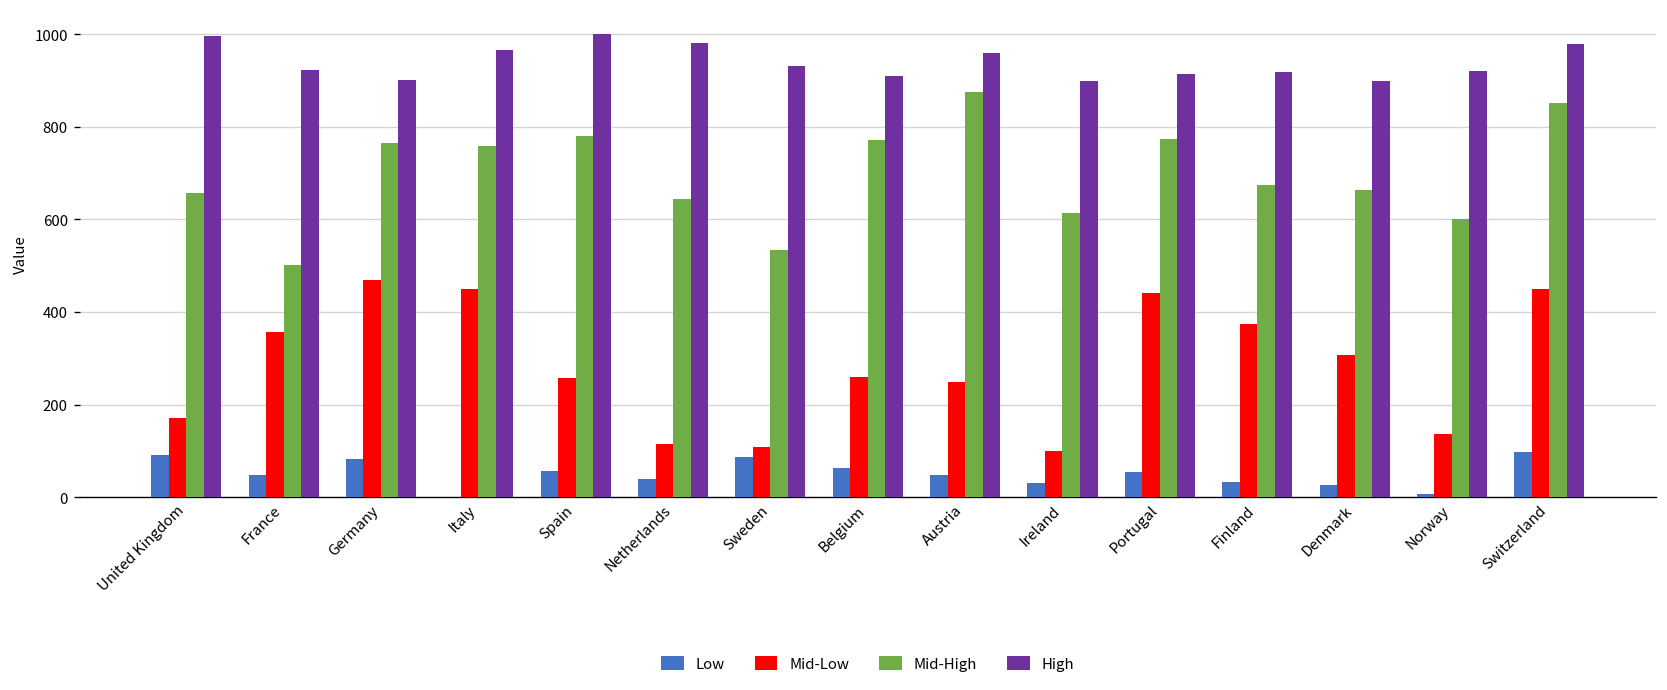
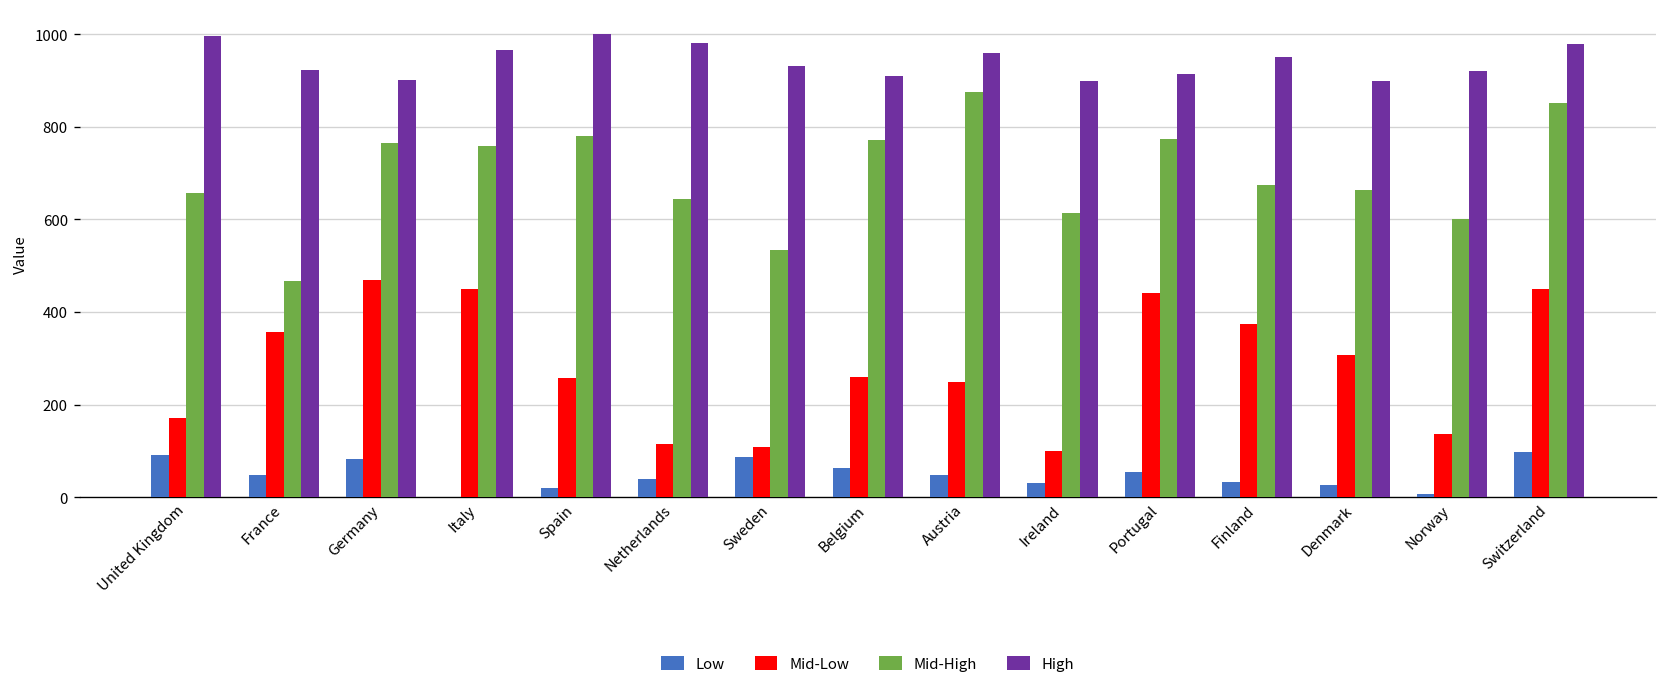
  {
    "Low": {
      "United Kingdom": 90,
      "France": 50,
      "Germany": 80,
-     "Spain": 60,
+     "Spain": 20,
      "Netherlands": 40,
      "Sweden": 90,
      "Belgium": 60,
      "Austria": 50,
      "Ireland": 30,
      "Portugal": 60,
      "Finland": 30,
      "Denmark": 30,
      "Norway": 10,
      "Switzerland": 100
    },
    "Mid-Low": {
      "United Kingdom": 170,
      "France": 360,
      "Germany": 470,
      "Italy": 450,
      "Spain": 260,
      "Netherlands": 110,
      "Sweden": 110,
      "Belgium": 260,
      "Austria": 250,
      "Ireland": 100,
      "Portugal": 440,
      "Finland": 380,
      "Denmark": 310,
      "Norway": 140,
      "Switzerland": 450
    },
    "Mid-High": {
      "United Kingdom": 660,
-     "France": 500,
+     "France": 470,
      "Germany": 770,
      "Italy": 760,
      "Spain": 780,
      "Netherlands": 640,
      "Sweden": 530,
      "Belgium": 770,
      "Austria": 880,
      "Ireland": 610,
      "Portugal": 770,
      "Finland": 670,
      "Denmark": 660,
      "Norway": 600,
      "Switzerland": 850
    },
    "High": {
      "United Kingdom": 1000,
      "France": 920,
      "Germany": 900,
      "Italy": 970,
      "Spain": 1000,
      "Netherlands": 980,
      "Sweden": 930,
      "Belgium": 910,
      "Austria": 960,
      "Ireland": 900,
      "Portugal": 920,
-     "Finland": 920,
+     "Finland": 950,
      "Denmark": 900,
      "Norway": 920,
      "Switzerland": 980
    }
  }
